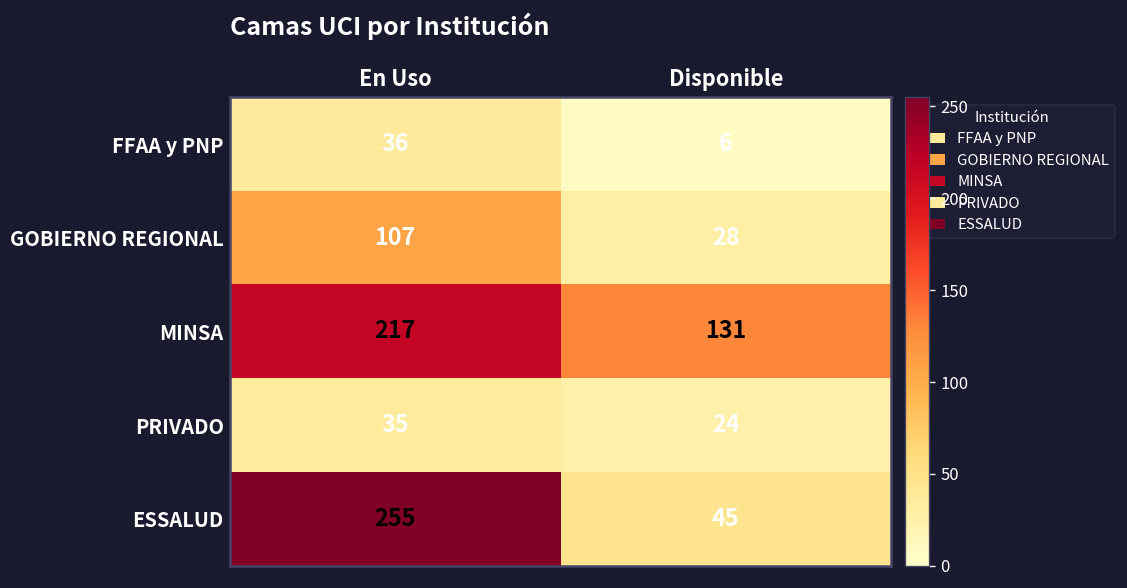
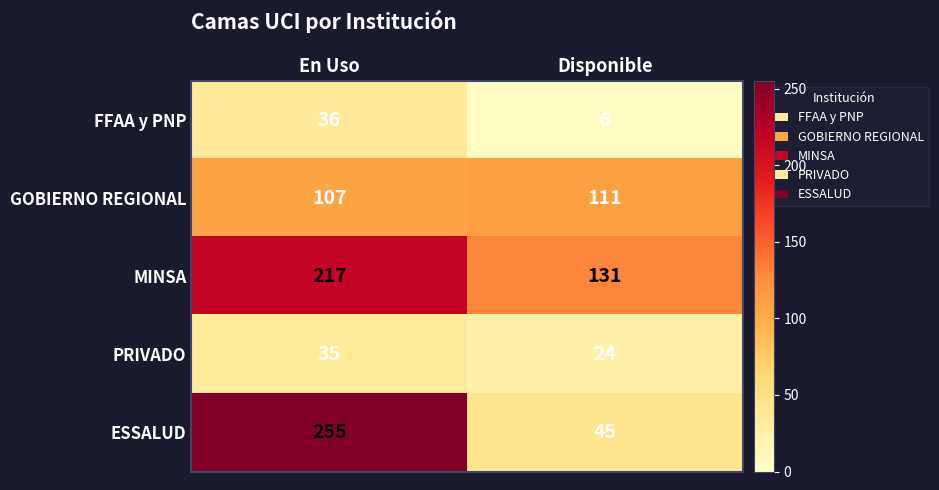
  {
    "FFAA y PNP": {
      "En Uso": 36,
      "Disponible": 6
    },
    "GOBIERNO REGIONAL": {
      "En Uso": 107,
-     "Disponible": 28
+     "Disponible": 111
    },
    "MINSA": {
      "En Uso": 217,
      "Disponible": 131
    },
    "PRIVADO": {
      "En Uso": 35,
      "Disponible": 24
    },
    "ESSALUD": {
      "En Uso": 255,
      "Disponible": 45
    }
  }
